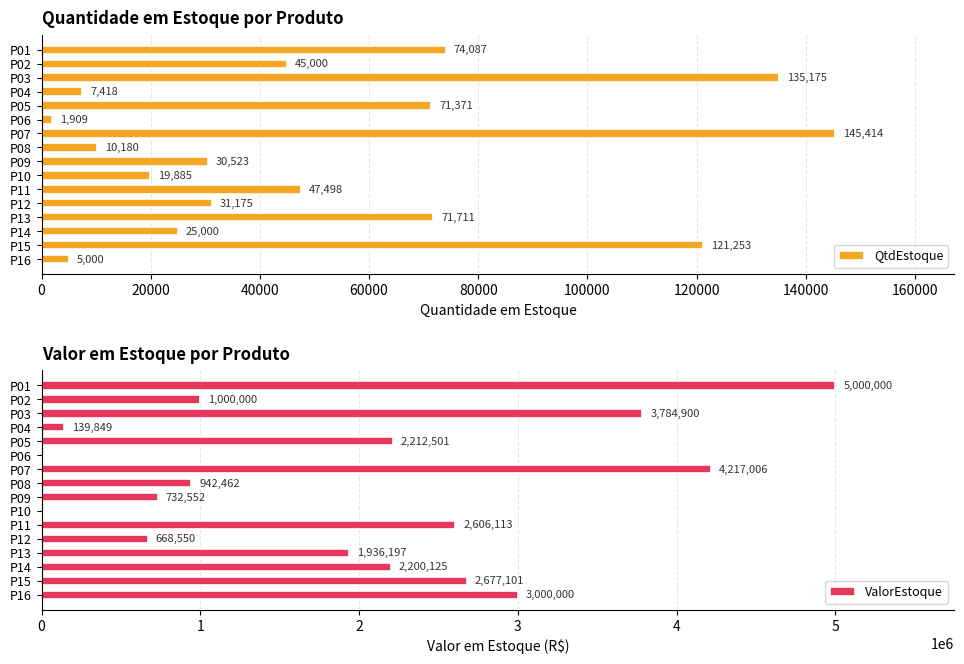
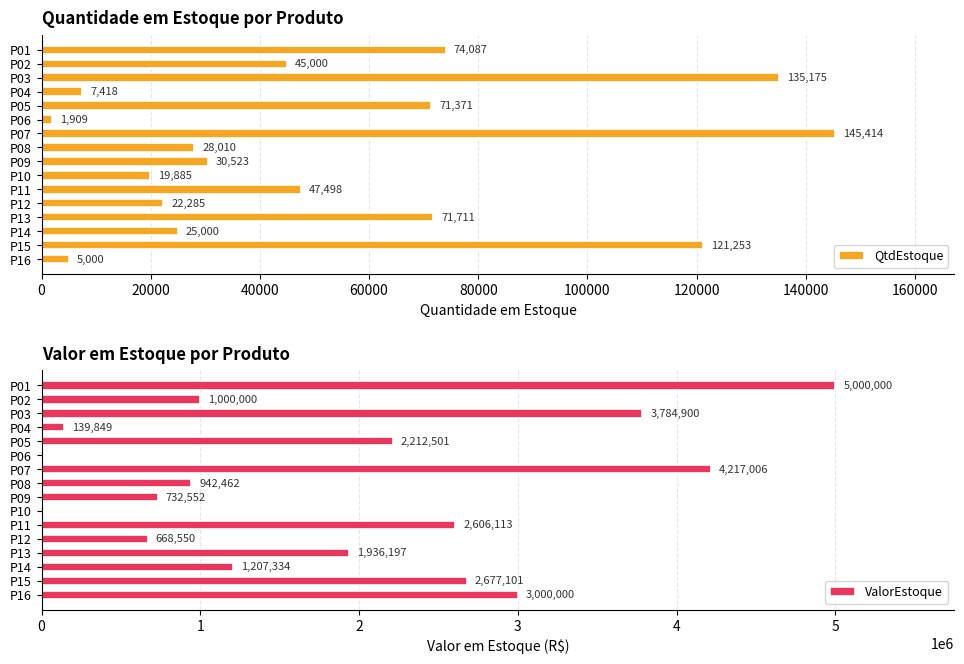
  {
    "Quantidade em Estoque por Produto": {
      "P01": "74,087",
      "P02": "45,000",
      "P03": "135,175",
      "P04": "7,418",
      "P05": "71,371",
      "P06": "1,909",
      "P07": "145,414",
-     "P08": "10,180",
+     "P08": "28,010",
      "P09": "30,523",
      "P10": "19,885",
      "P11": "47,498",
-     "P12": "31,175",
+     "P12": "22,285",
      "P13": "71,711",
      "P14": "25,000",
      "P15": "121,253",
      "P16": "5,000"
    },
    "Valor em Estoque por Produto": {
      "P01": "5,000,000",
      "P02": "1,000,000",
      "P03": "3,784,900",
      "P04": "139,849",
      "P05": "2,212,501",
      "P07": "4,217,006",
      "P08": "942,462",
      "P09": "732,552",
      "P11": "2,606,113",
      "P12": "668,550",
      "P13": "1,936,197",
-     "P14": "2,200,125",
+     "P14": "1,207,334",
      "P15": "2,677,101",
      "P16": "3,000,000"
    }
  }
